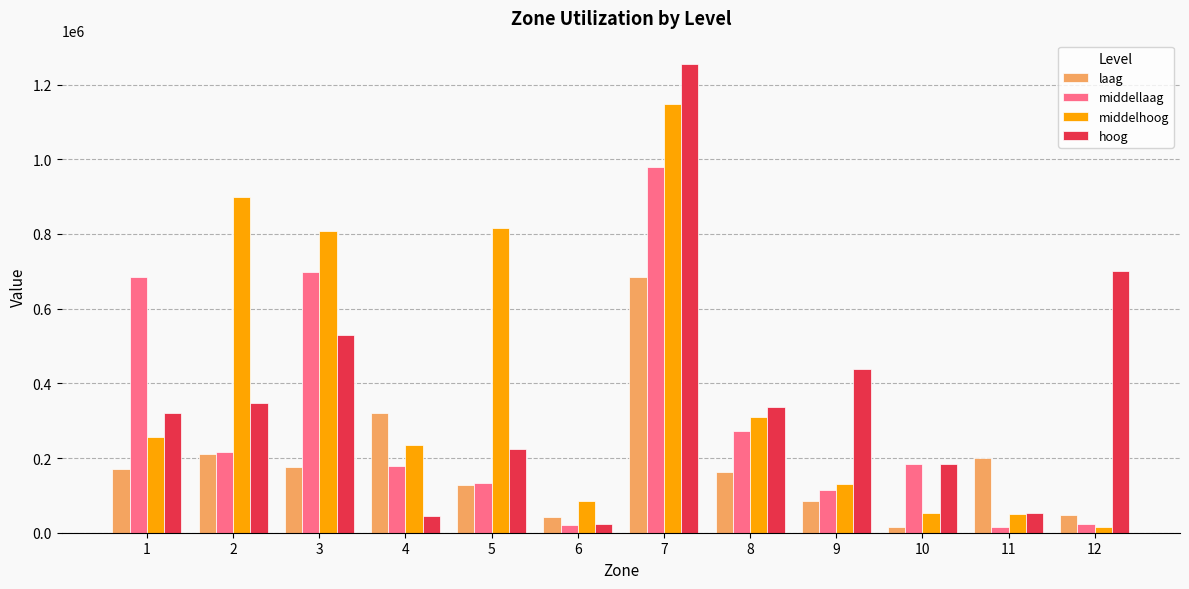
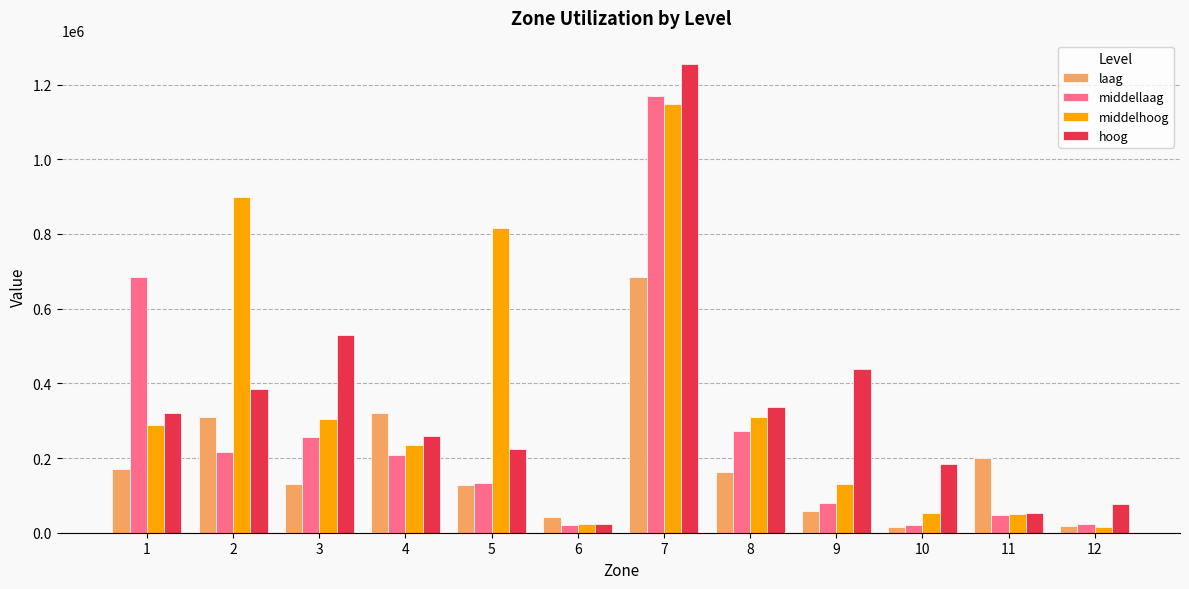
  {
    "laag": {
      "1": 170000,
-     "2": 210000,
-     "3": 180000,
+     "2": 310000,
+     "3": 130000,
      "4": 320000,
      "5": 130000,
      "6": 40000,
      "7": 690000,
      "8": 160000,
-     "9": 80000,
+     "9": 60000,
      "10": 20000,
      "11": 200000,
-     "12": 50000
+     "12": 20000
    },
    "middellaag": {
      "1": 680000,
      "2": 220000,
-     "3": 700000,
-     "4": 180000,
+     "3": 260000,
+     "4": 210000,
      "5": 130000,
      "6": 20000,
-     "7": 980000,
+     "7": 1170000,
      "8": 270000,
-     "9": 110000,
-     "10": 180000,
-     "11": 10000,
+     "9": 80000,
+     "10": 20000,
+     "11": 50000,
      "12": 20000
    },
    "middelhoog": {
-     "1": 260000,
+     "1": 290000,
      "2": 900000,
-     "3": 810000,
+     "3": 300000,
      "4": 230000,
      "5": 820000,
-     "6": 90000,
+     "6": 20000,
      "7": 1150000,
      "8": 310000,
      "9": 130000,
      "10": 50000,
      "11": 50000,
      "12": 10000
    },
    "hoog": {
      "1": 320000,
-     "2": 350000,
+     "2": 390000,
      "3": 530000,
-     "4": 40000,
+     "4": 260000,
      "5": 230000,
      "6": 20000,
      "7": 1250000,
      "8": 340000,
      "9": 440000,
      "10": 180000,
      "11": 50000,
-     "12": 700000
+     "12": 80000
    }
  }
